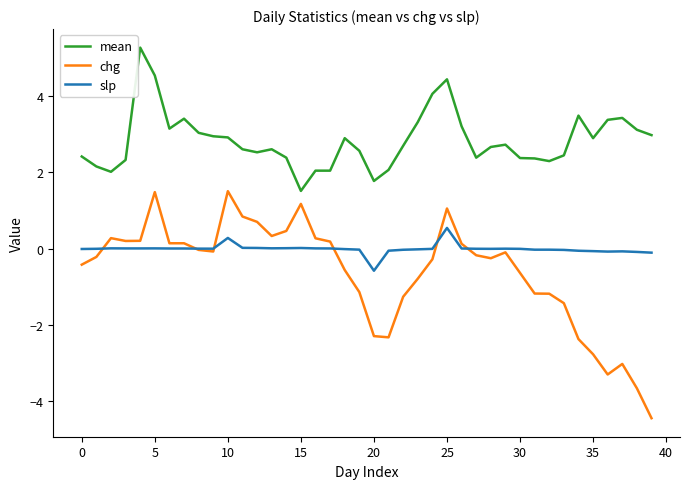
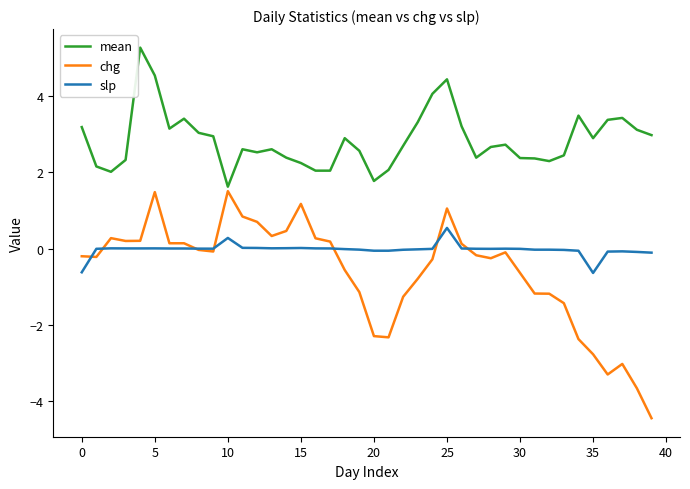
  {
    "mean": {
-     "0": 2.4,
+     "0": 3.2,
      "5": 4.5,
-     "10": 2.9,
-     "15": 1.5,
+     "10": 1.6,
+     "15": 2.2,
      "20": 1.8,
      "25": 4.4,
      "30": 2.4,
      "35": 2.9
    },
    "chg": {
-     "0": -0.4,
+     "0": -0.2,
      "5": 1.5,
      "10": 1.5,
      "15": 1.2,
      "20": -2.3,
      "25": 1.1,
      "30": -0.6,
      "35": -2.8
    },
    "slp": {
-     "0": 0.0,
+     "0": -0.6,
      "5": 0.0,
      "10": 0.3,
      "15": 0.0,
-     "20": -0.6,
+     "20": -0.1,
      "25": 0.5,
      "30": 0.0,
-     "35": -0.1
+     "35": -0.6
    }
  }
